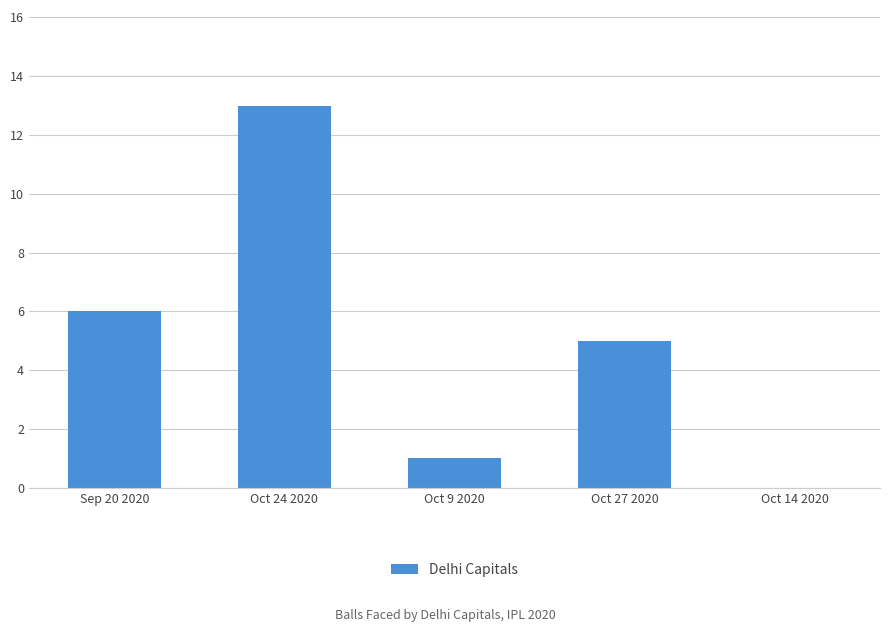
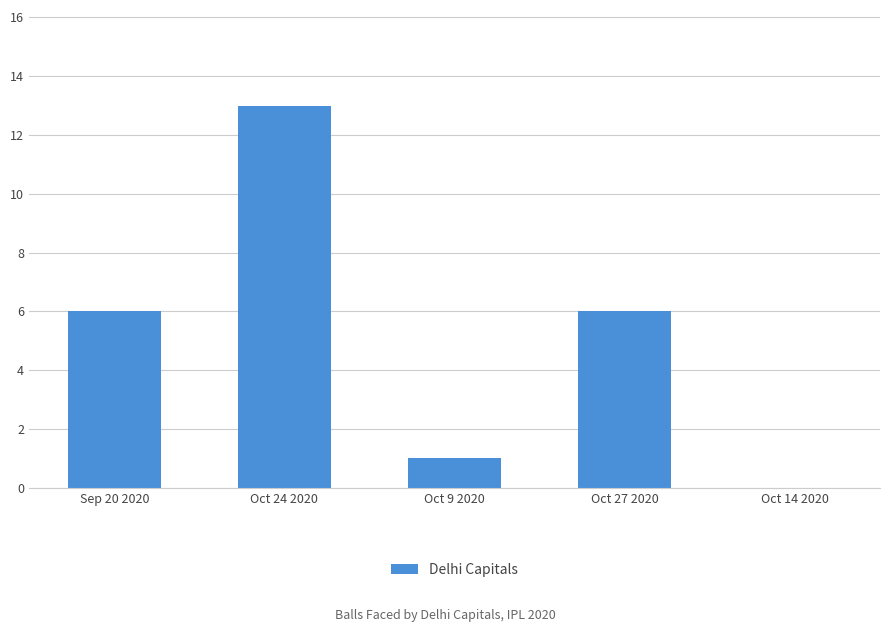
  {
    "Sep 20 2020": 6,
    "Oct 24 2020": 13,
    "Oct 9 2020": 1,
-   "Oct 27 2020": 5,
+   "Oct 27 2020": 6,
    "Oct 14 2020": 0
  }
